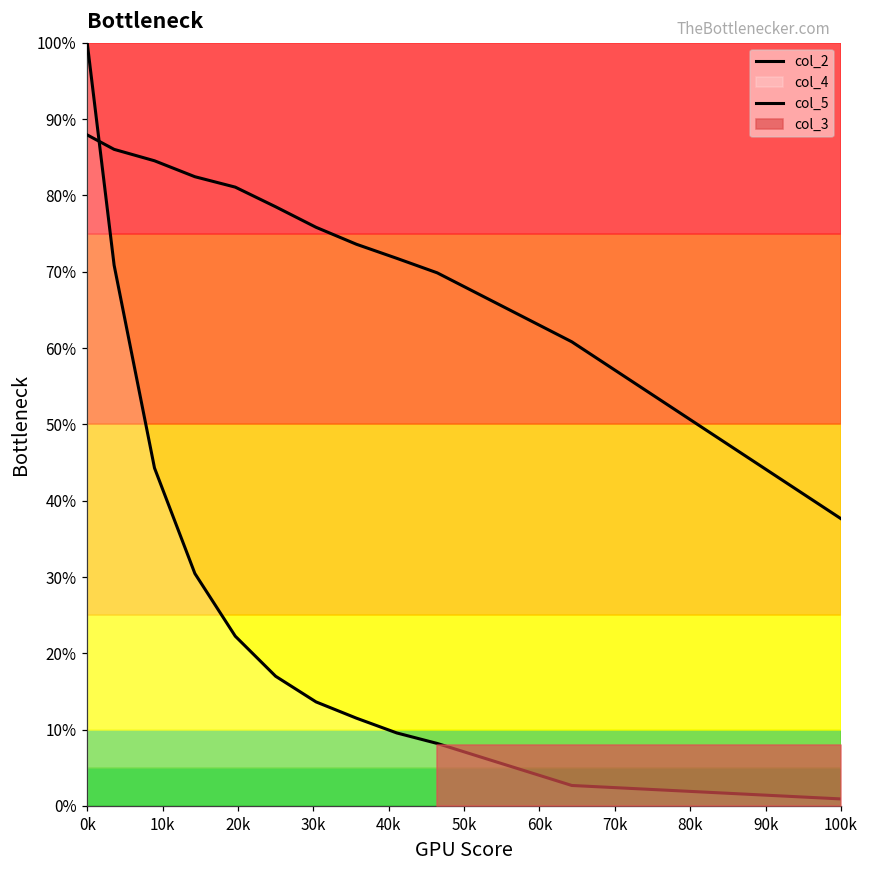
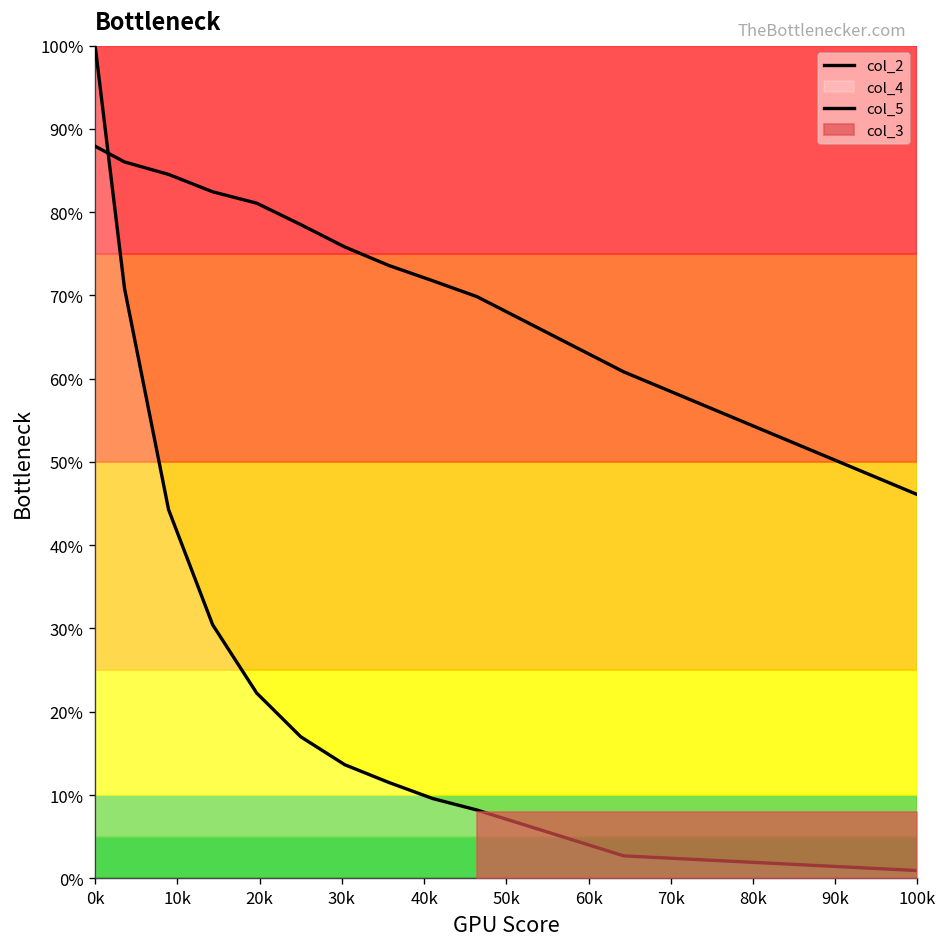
  {
    "col_4": {
      "0k": "100%",
      "100k": "1%"
    },
    "col_5": {
      "0k": "88%",
-     "100k": "38%"
+     "100k": "46%"
    },
    "col_3": {
      "100k": "8%"
    }
  }
